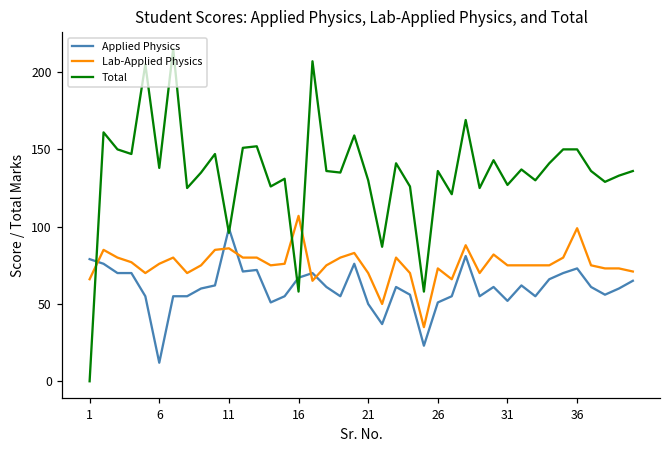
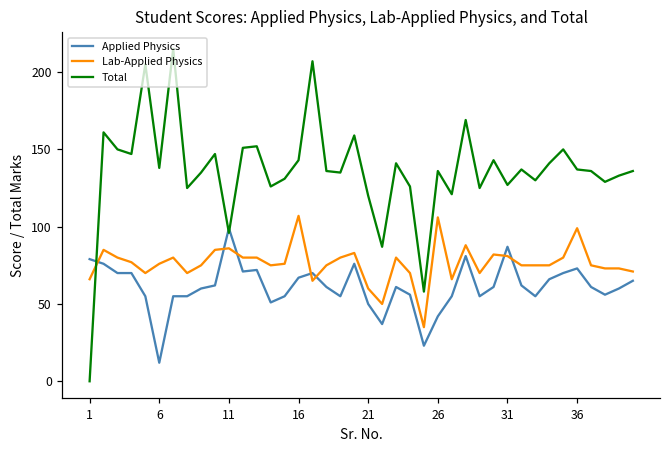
  {
    "Applied Physics": {
      "1": 79,
      "6": 12,
      "11": 99,
      "16": 67,
      "21": 50,
-     "26": 51,
-     "31": 52,
+     "26": 42,
+     "31": 87,
      "36": 73
    },
    "Lab-Applied Physics": {
      "1": 66,
      "6": 76,
      "11": 86,
      "16": 107,
-     "21": 70,
-     "26": 73,
-     "31": 75,
+     "21": 60,
+     "26": 106,
+     "31": 81,
      "36": 99
    },
    "Total": {
      "1": 0,
      "6": 138,
      "11": 96,
-     "16": 58,
-     "21": 130,
+     "16": 143,
+     "21": 120,
      "26": 136,
      "31": 127,
-     "36": 150
+     "36": 137
    }
  }
